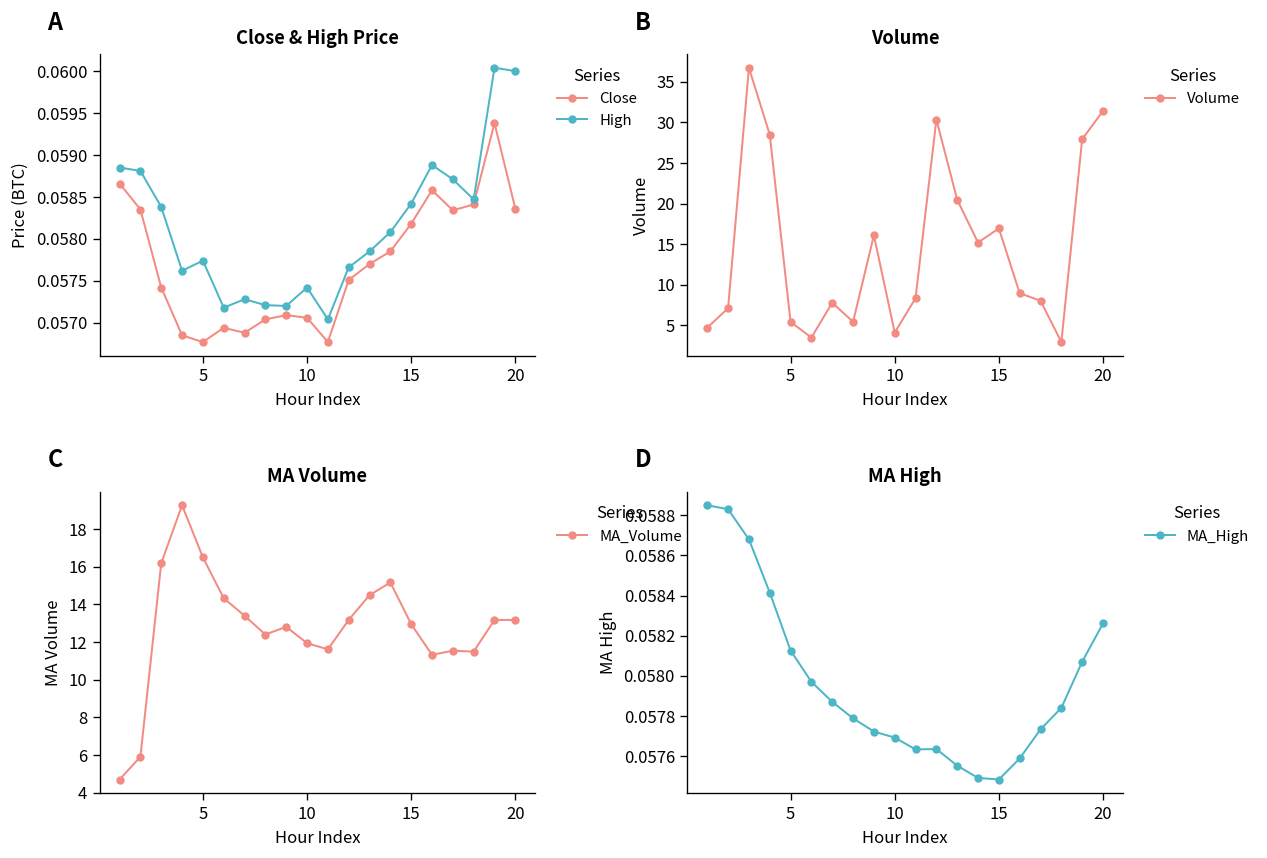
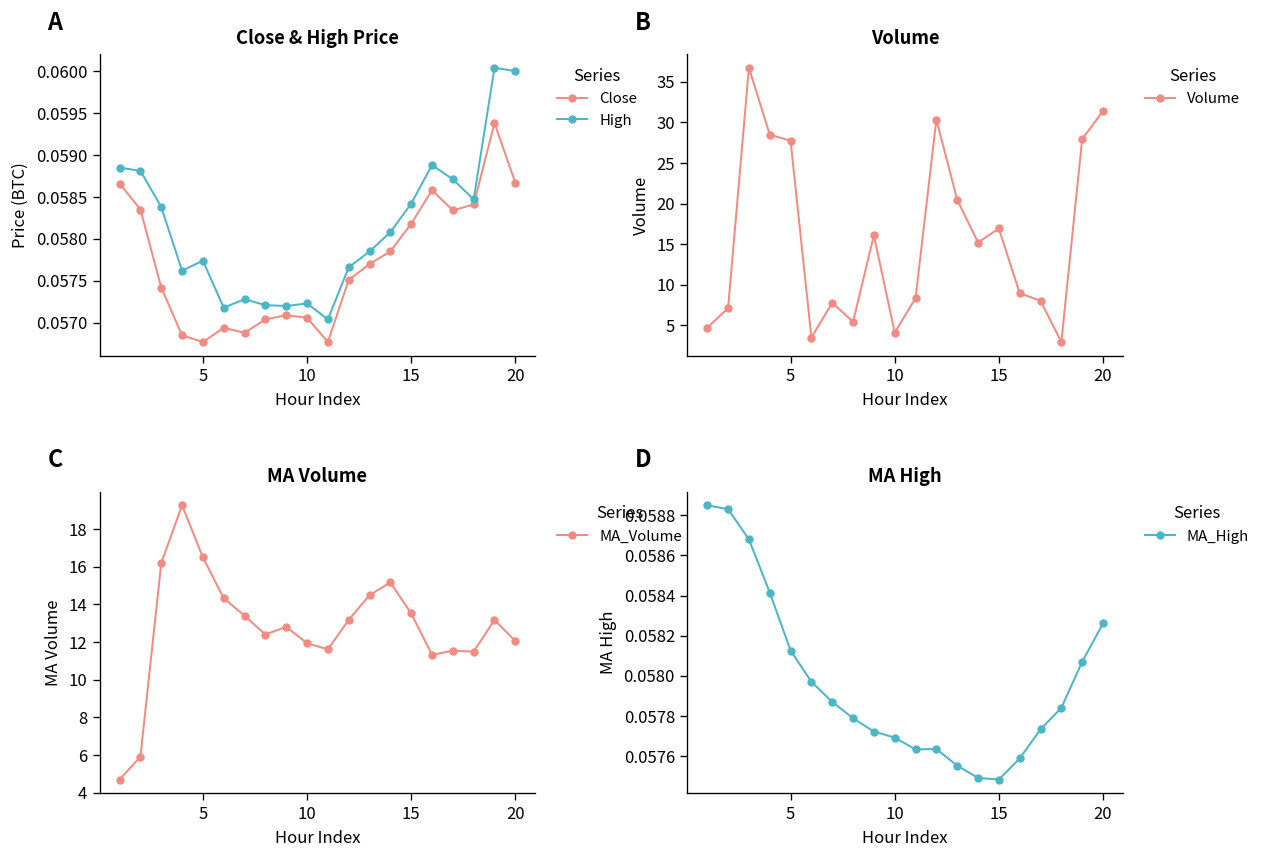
  {
    "Close & High Price": {
      "Close": {
        "5": 0.0568,
        "10": 0.0571,
        "15": 0.0582,
-       "20": 0.0584
+       "20": 0.0587
      },
      "High": {
        "5": 0.0577,
-       "10": 0.0574,
+       "10": 0.0572,
        "15": 0.0584,
        "20": 0.0600
      }
    },
    "Volume": {
-     "5": 5,
+     "5": 28,
      "10": 4,
      "15": 17,
      "20": 31
    },
    "MA Volume": {
      "5": 16.5,
      "10": 11.9,
-     "15": 12.9,
-     "20": 13.2
+     "15": 13.5,
+     "20": 12.0
    },
    "MA High": {
      "5": 0.05813,
      "10": 0.05769,
      "15": 0.05748,
      "20": 0.05826
    }
  }
